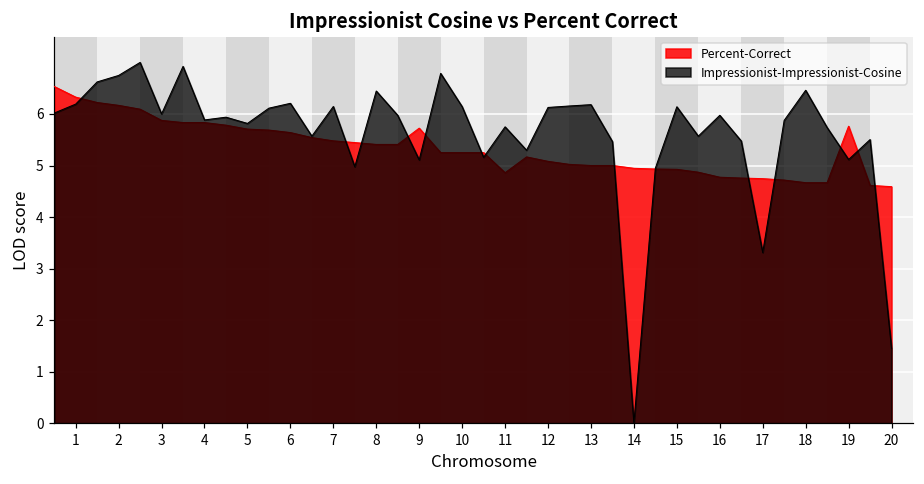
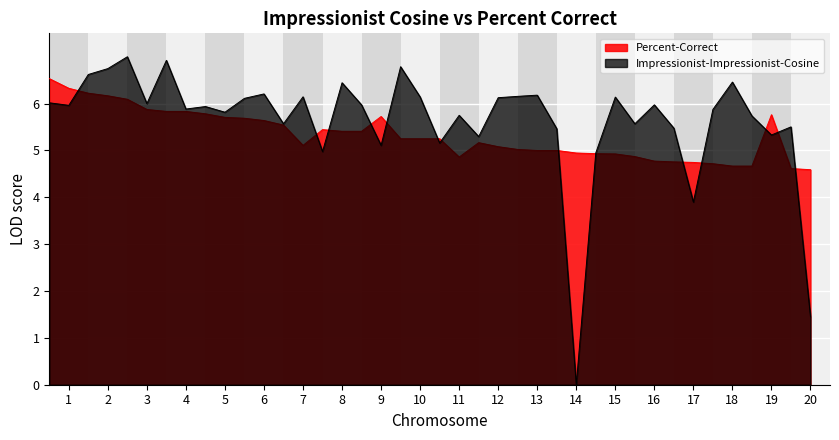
  {
    "Percent-Correct": {
      "1": 6.3,
      "3": 5.9,
      "5": 5.7,
-     "7": 5.5,
+     "7": 5.1,
      "9": 5.7,
      "11": 4.9,
      "13": 5.0,
      "15": 4.9,
      "17": 4.7,
      "19": 5.8
    },
    "Impressionist-Impressionist-Cosine": {
-     "1": 6.2,
+     "1": 6.0,
      "3": 6.0,
      "5": 5.8,
      "7": 6.1,
      "9": 5.1,
      "11": 5.8,
      "13": 6.2,
      "15": 6.1,
-     "17": 3.3,
-     "19": 5.1
+     "17": 3.9,
+     "19": 5.3
    }
  }
